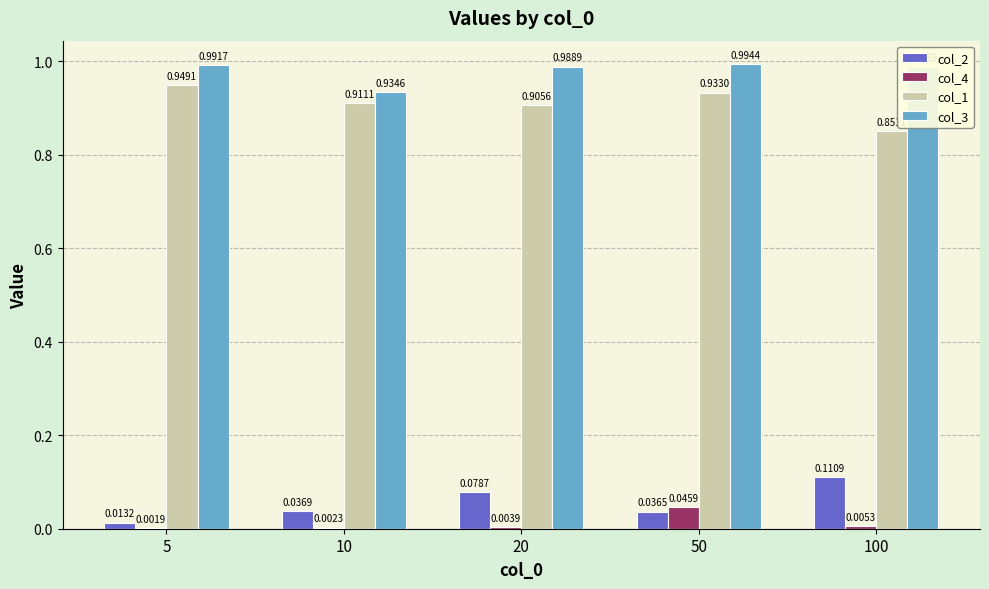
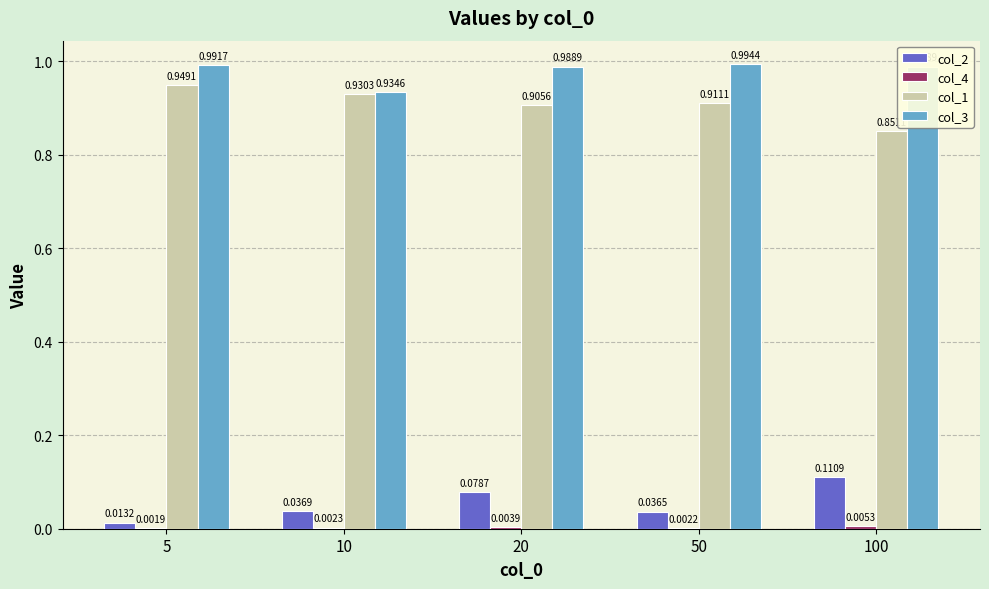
  {
    "col_2": {
      "5": 0.0132,
      "10": 0.0369,
      "20": 0.0787,
      "50": 0.0365,
      "100": 0.1109
    },
    "col_4": {
      "5": 0.0019,
      "10": 0.0023,
      "20": 0.0039,
-     "50": 0.0459,
+     "50": 0.0022,
      "100": 0.0053
    },
    "col_1": {
      "5": 0.9491,
-     "10": 0.9111,
+     "10": 0.9303,
      "20": 0.9056,
-     "50": 0.9330
+     "50": 0.9111
    },
    "col_3": {
      "5": 0.9917,
      "10": 0.9346,
      "20": 0.9889,
      "50": 0.9944
    }
  }
